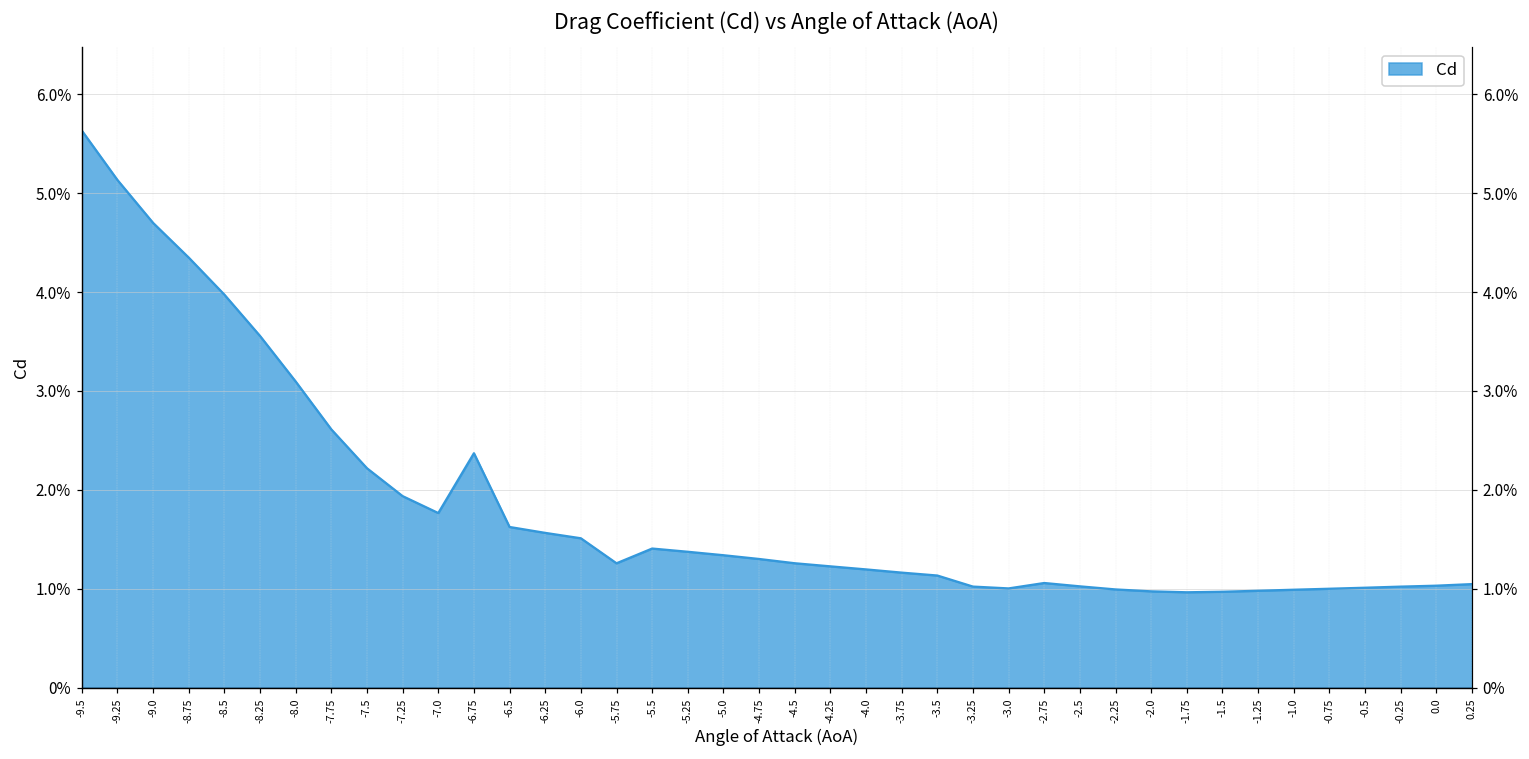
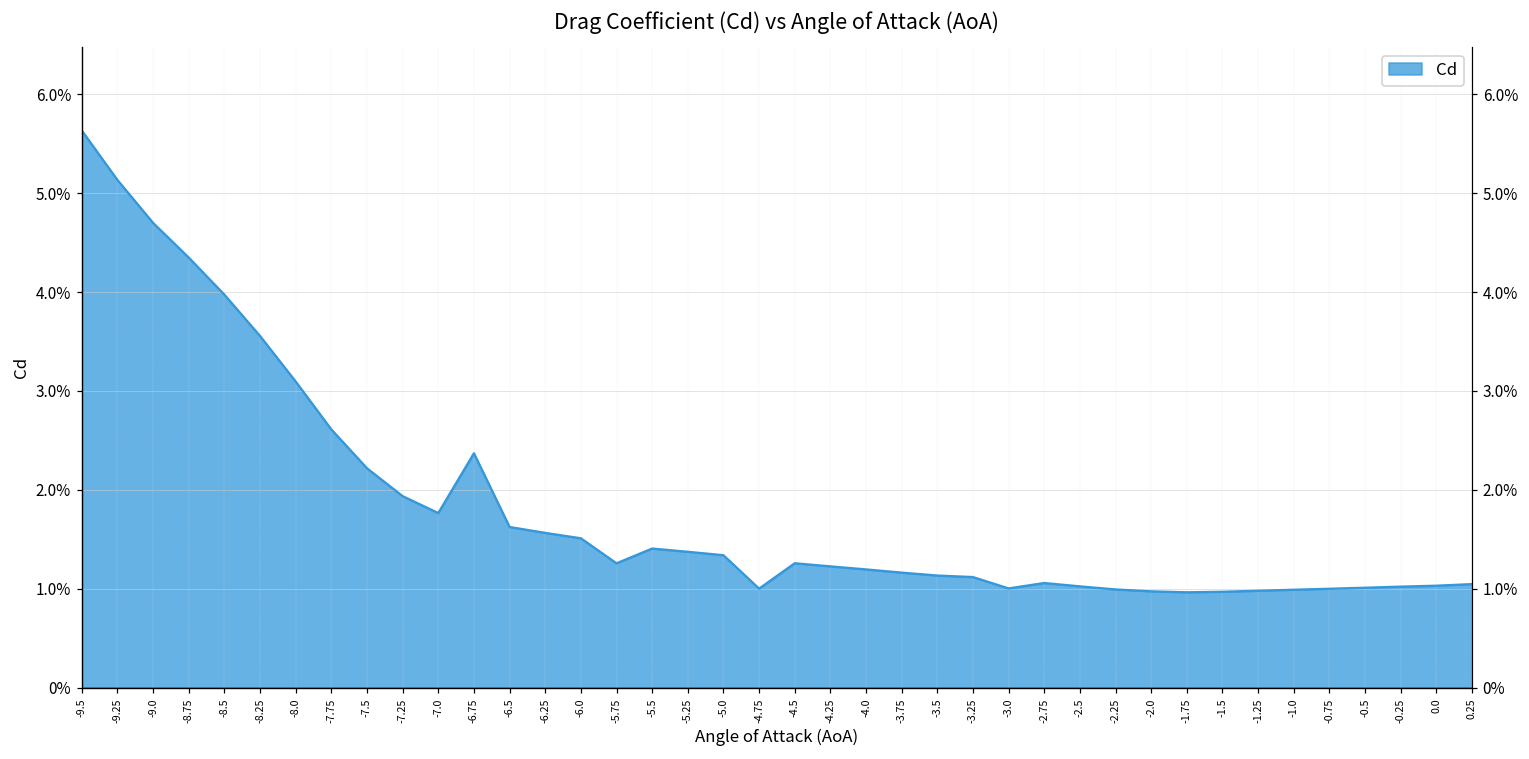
  {
    "-9.5": "5.6%",
    "-9.25": "5.1%",
    "-9.0": "4.7%",
    "-8.75": "4.3%",
    "-8.5": "4.0%",
    "-8.25": "3.6%",
    "-8.0": "3.1%",
    "-7.75": "2.6%",
    "-7.5": "2.2%",
    "-7.25": "1.9%",
    "-7.0": "1.8%",
    "-6.75": "2.4%",
    "-6.5": "1.6%",
    "-6.25": "1.6%",
    "-6.0": "1.5%",
    "-5.75": "1.3%",
    "-5.5": "1.4%",
    "-5.25": "1.4%",
    "-5.0": "1.3%",
-   "-4.75": "1.3%",
+   "-4.75": "1.0%",
    "-4.5": "1.3%",
    "-4.25": "1.2%",
    "-4.0": "1.2%",
    "-3.75": "1.2%",
    "-3.5": "1.1%",
-   "-3.25": "1.0%",
+   "-3.25": "1.1%",
    "-3.0": "1.0%",
    "-2.75": "1.1%",
    "-2.5": "1.0%",
    "-2.25": "1.0%",
    "-2.0": "1.0%",
    "-1.75": "1.0%",
    "-1.5": "1.0%",
    "-1.25": "1.0%",
    "-1.0": "1.0%",
    "-0.75": "1.0%",
    "-0.5": "1.0%",
    "-0.25": "1.0%",
    "0.0": "1.0%",
    "0.25": "1.0%"
  }
